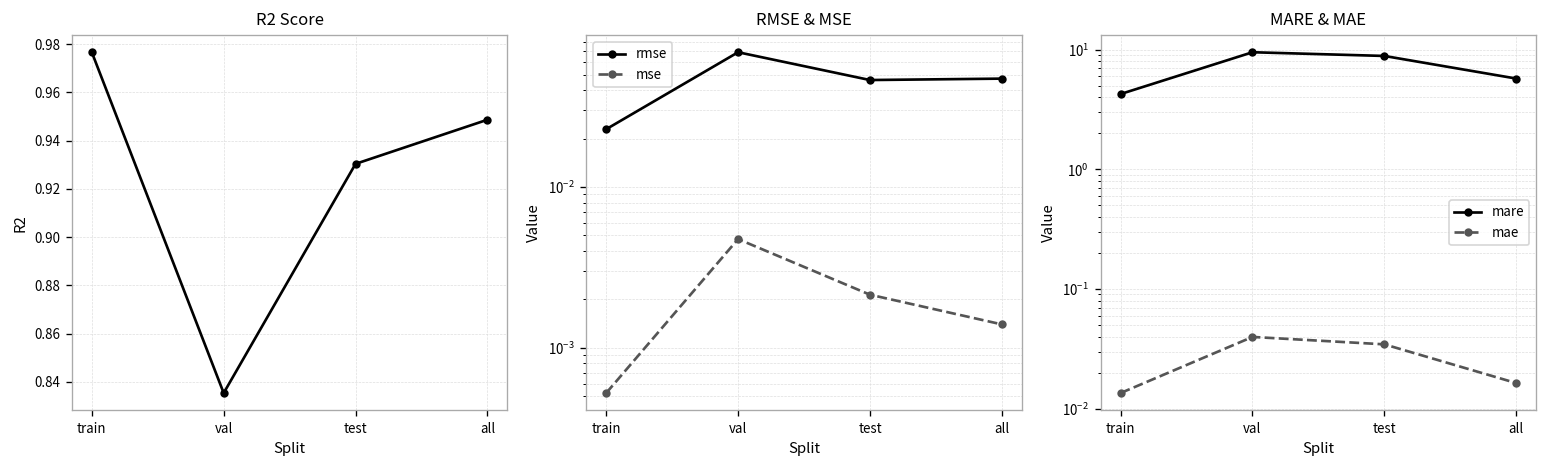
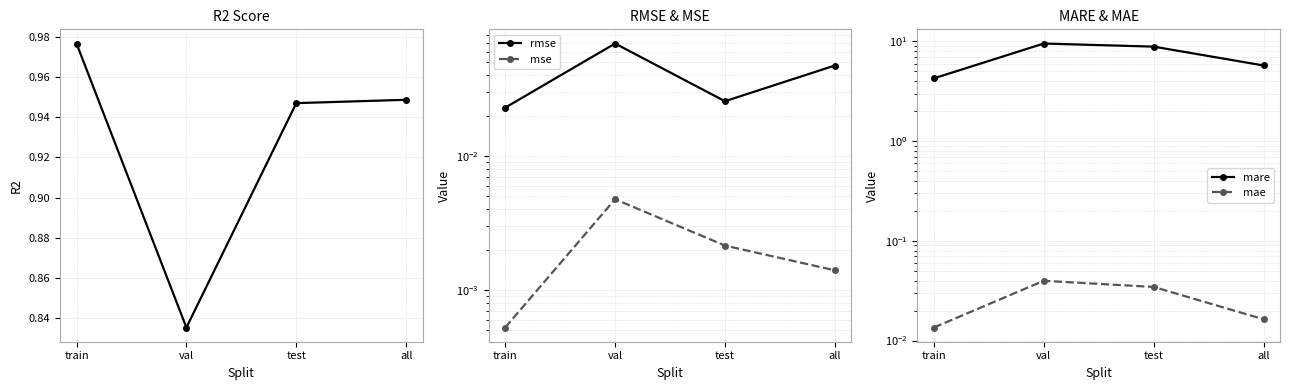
  {
    "R2 Score": {
      "train": 0.977,
      "val": 0.835,
-     "test": 0.930,
+     "test": 0.947,
      "all": 0.949
    },
    "RMSE & MSE": {
      "rmse": {
        "train": 0.023,
        "val": 0.07,
-       "test": 0.046,
+       "test": 0.026,
        "all": 0.047
      },
      "mse": {
        "train": 0.00052,
        "val": 0.0047,
        "test": 0.0021,
        "all": 0.0014
      }
    },
    "MARE & MAE": {
      "mare": {
        "train": 4.3,
        "val": 10,
        "test": 9,
        "all": 6
      },
      "mae": {
        "train": 0.014,
        "val": 0.040,
        "test": 0.034,
        "all": 0.016
      }
    }
  }
